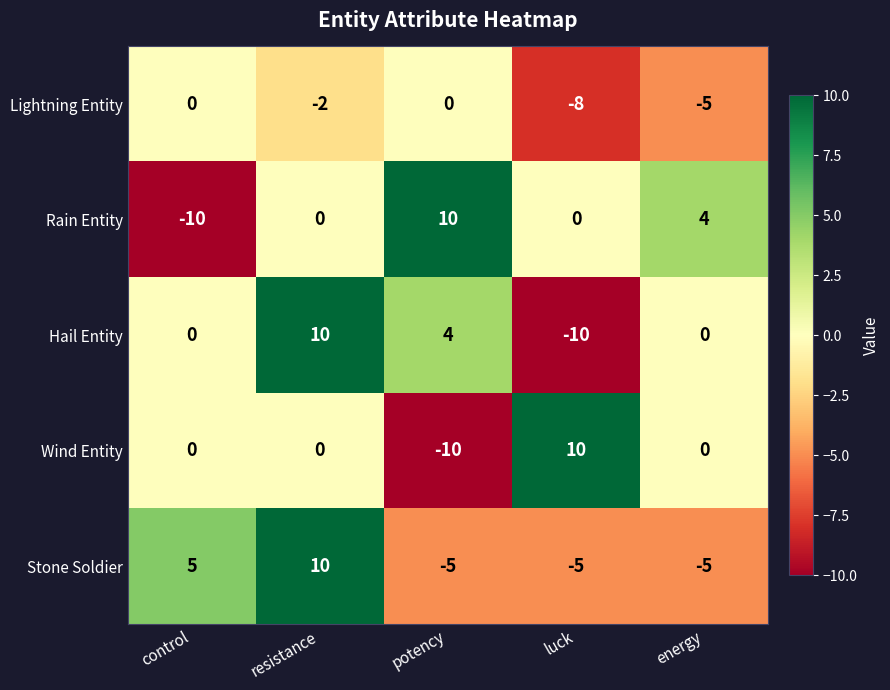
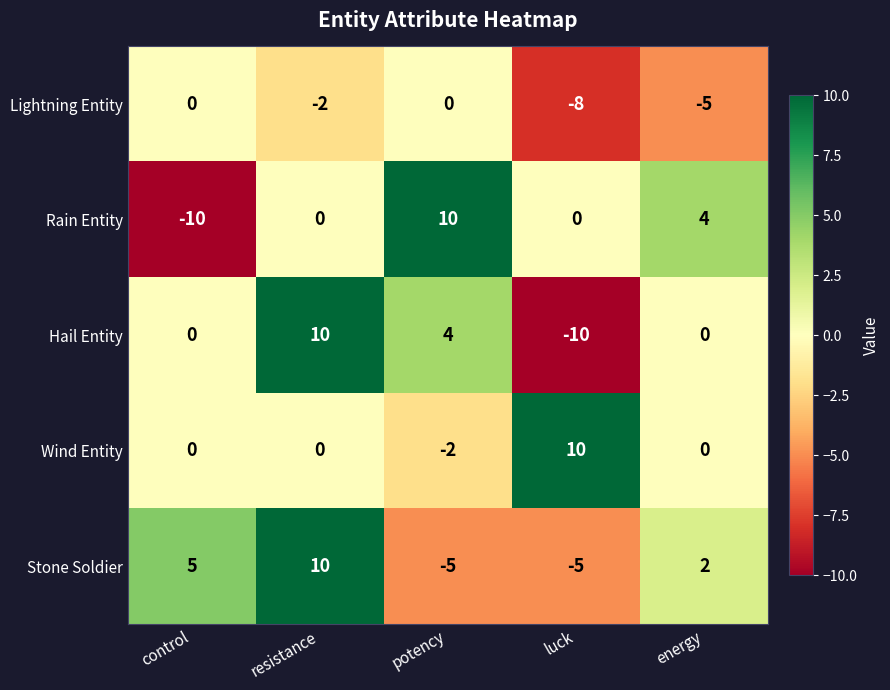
  {
    "Lightning Entity": {
      "control": 0,
      "resistance": -2,
      "potency": 0,
      "luck": -8,
      "energy": -5
    },
    "Rain Entity": {
      "control": -10,
      "resistance": 0,
      "potency": 10,
      "luck": 0,
      "energy": 4
    },
    "Hail Entity": {
      "control": 0,
      "resistance": 10,
      "potency": 4,
      "luck": -10,
      "energy": 0
    },
    "Wind Entity": {
      "control": 0,
      "resistance": 0,
-     "potency": -10,
+     "potency": -2,
      "luck": 10,
      "energy": 0
    },
    "Stone Soldier": {
      "control": 5,
      "resistance": 10,
      "potency": -5,
      "luck": -5,
-     "energy": -5
+     "energy": 2
    }
  }
